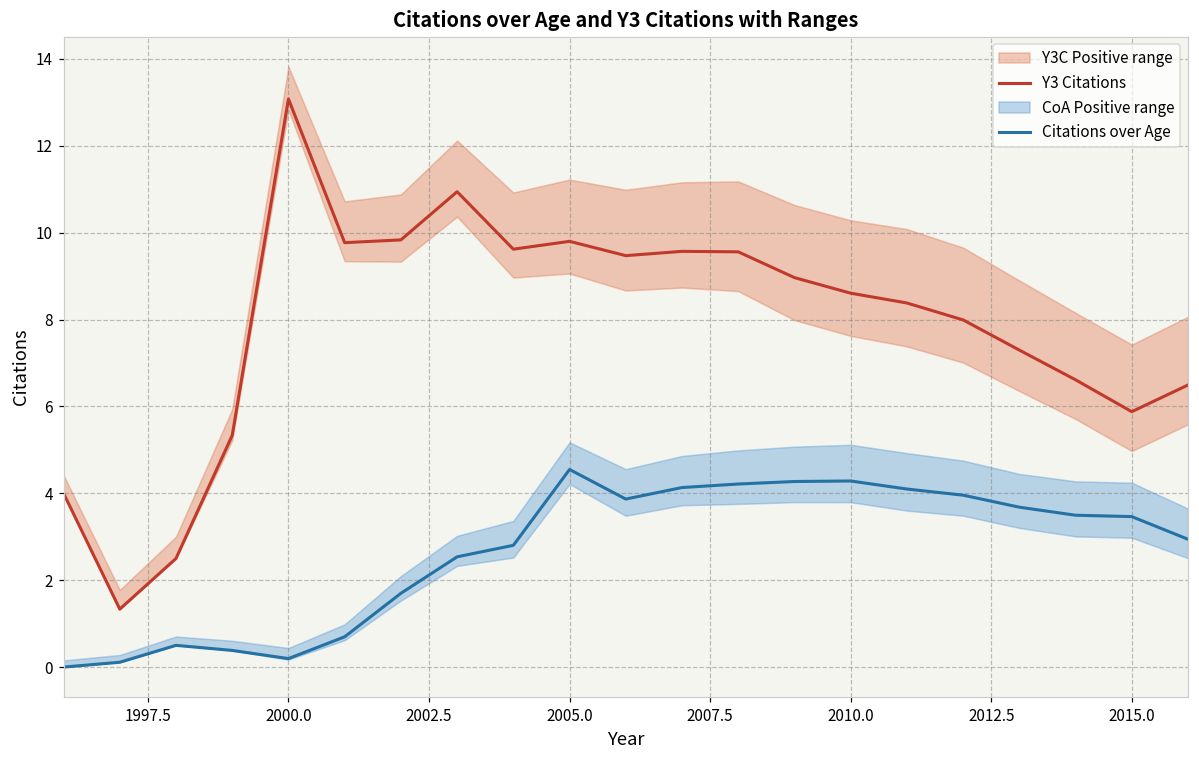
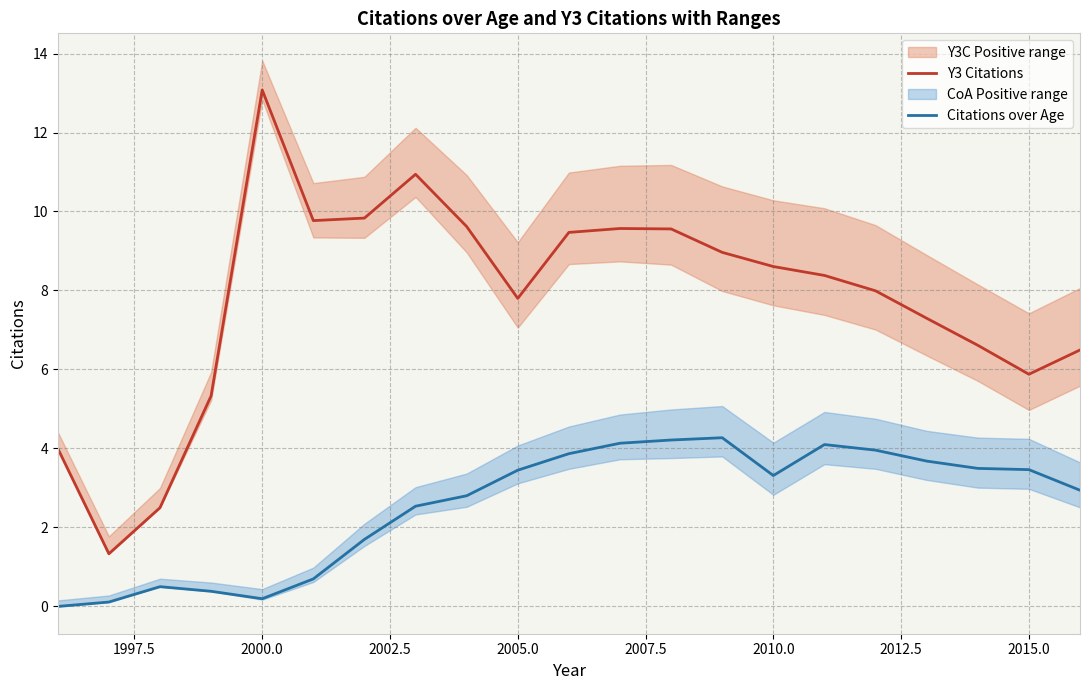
  {
    "Y3 Citations": {
      "2000.0": 13.1,
-     "2005.0": 9.8,
+     "2005.0": 7.8,
      "2010.0": 8.6,
      "2015.0": 5.9
    },
    "Citations over Age": {
      "2000.0": 0.2,
-     "2005.0": 4.5,
-     "2010.0": 4.3,
+     "2005.0": 3.4,
+     "2010.0": 3.3,
      "2015.0": 3.5
    }
  }
